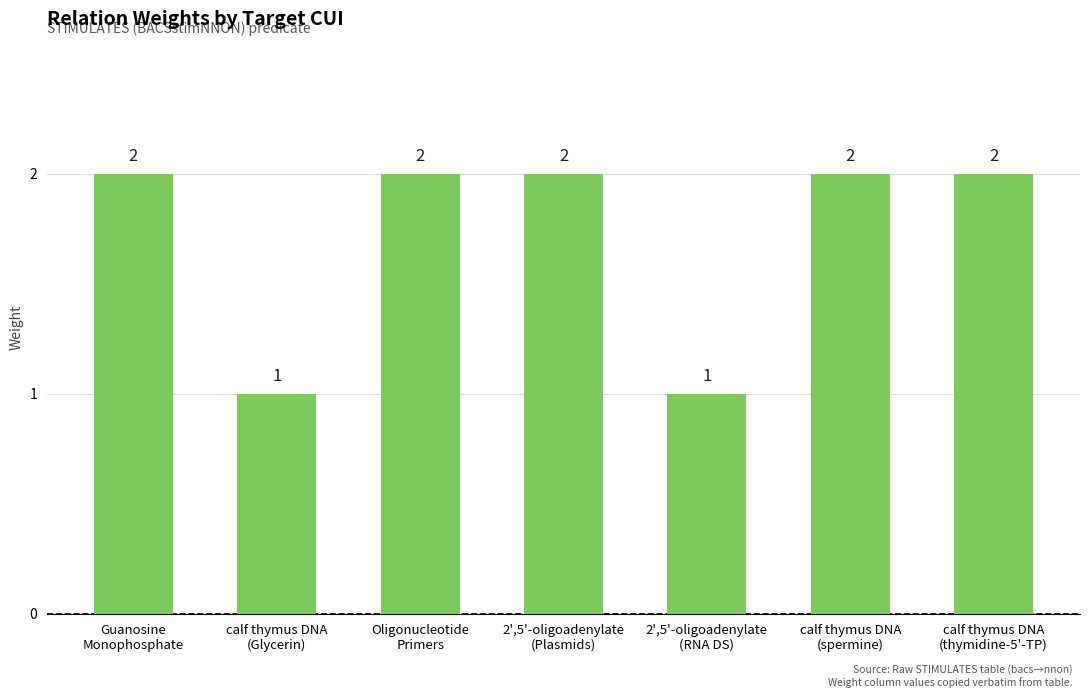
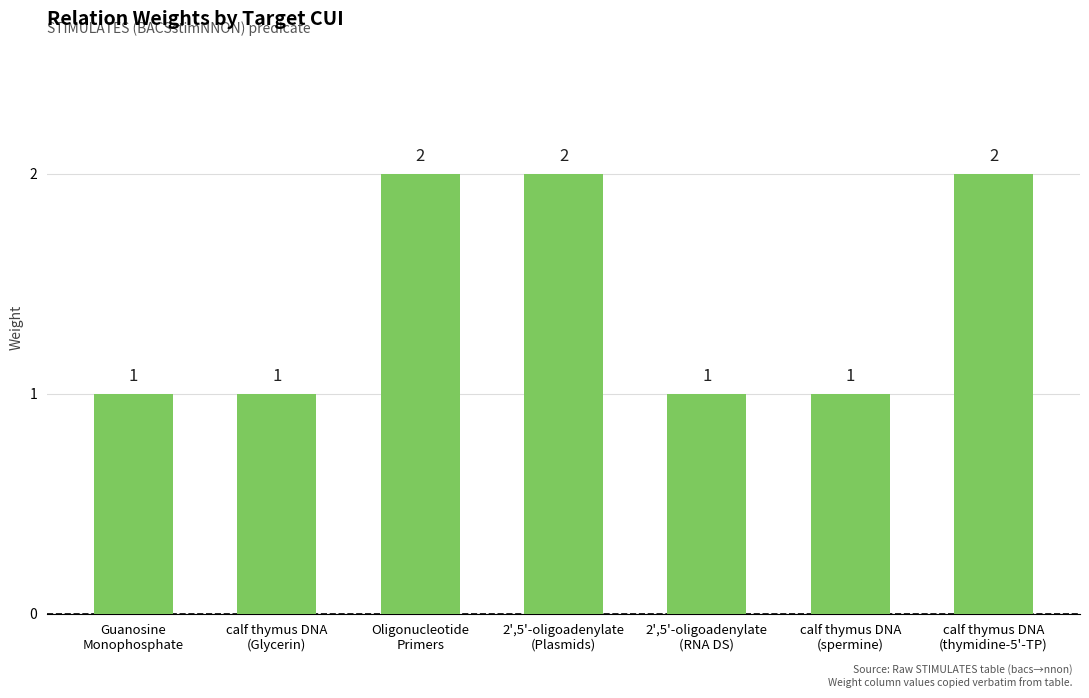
  {
-   "Guanosine Monophosphate": 2,
+   "Guanosine Monophosphate": 1,
    "calf thymus DNA (Glycerin)": 1,
    "Oligonucleotide Primers": 2,
    "2',5'-oligoadenylate (Plasmids)": 2,
    "2',5'-oligoadenylate (RNA DS)": 1,
-   "calf thymus DNA (spermine)": 2,
+   "calf thymus DNA (spermine)": 1,
    "calf thymus DNA (thymidine-5'-TP)": 2
  }
